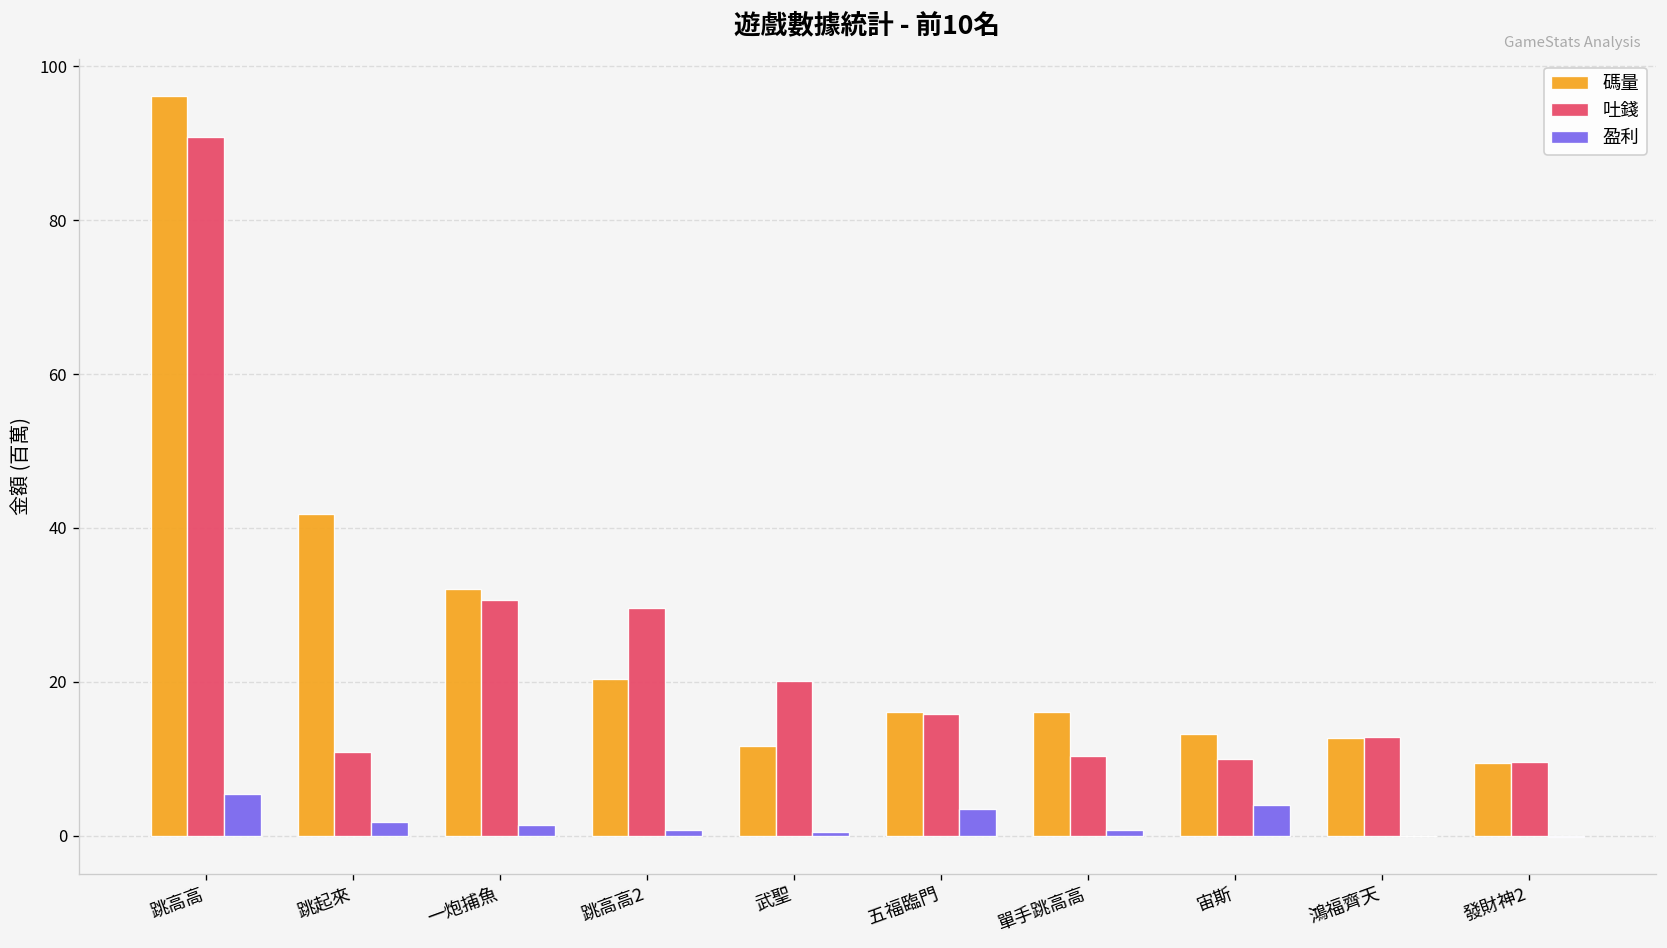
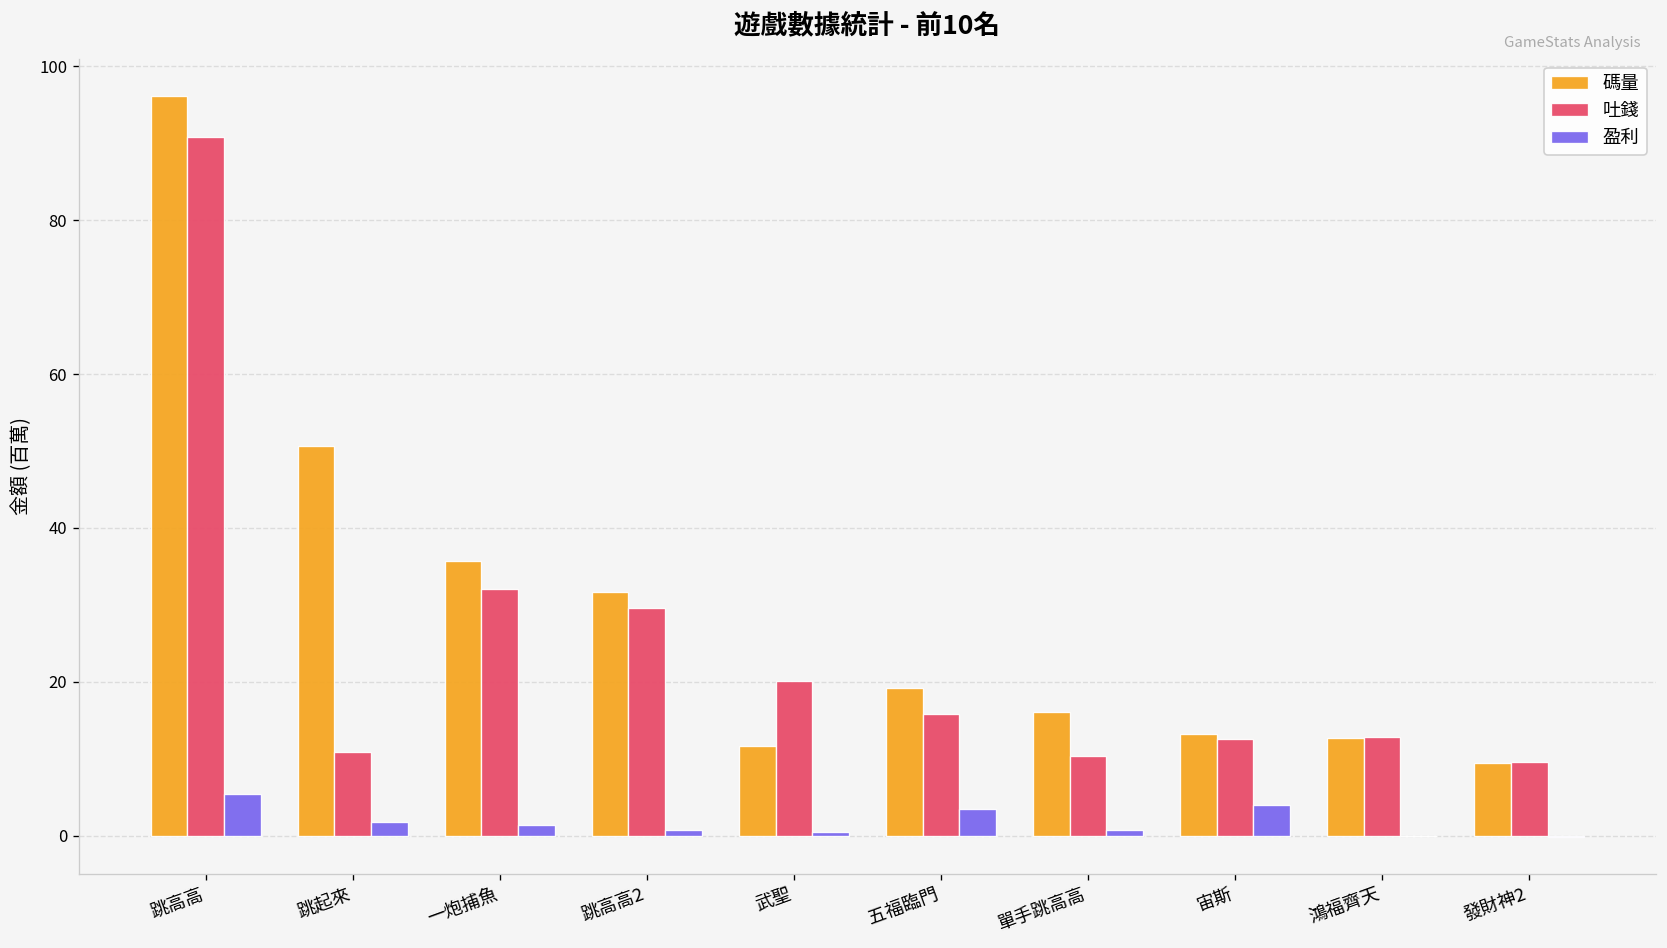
  {
    "碼量": {
      "跳高高": 96,
-     "跳起來": 42,
-     "一炮捕魚": 32,
-     "跳高高2": 20,
+     "跳起來": 51,
+     "一炮捕魚": 36,
+     "跳高高2": 32,
      "武聖": 12,
-     "五福臨門": 16,
+     "五福臨門": 19,
      "單手跳高高": 16,
      "宙斯": 13,
      "鴻福齊天": 13,
      "發財神2": 9
    },
    "吐錢": {
      "跳高高": 91,
      "跳起來": 11,
-     "一炮捕魚": 31,
+     "一炮捕魚": 32,
      "跳高高2": 30,
      "武聖": 20,
      "五福臨門": 16,
      "單手跳高高": 10,
-     "宙斯": 10,
+     "宙斯": 13,
      "鴻福齊天": 13,
      "發財神2": 10
    },
    "盈利": {
      "跳高高": 5,
      "跳起來": 2,
      "一炮捕魚": 1,
      "跳高高2": 1,
      "武聖": 1,
      "五福臨門": 3,
      "單手跳高高": 1,
      "宙斯": 4
    }
  }
